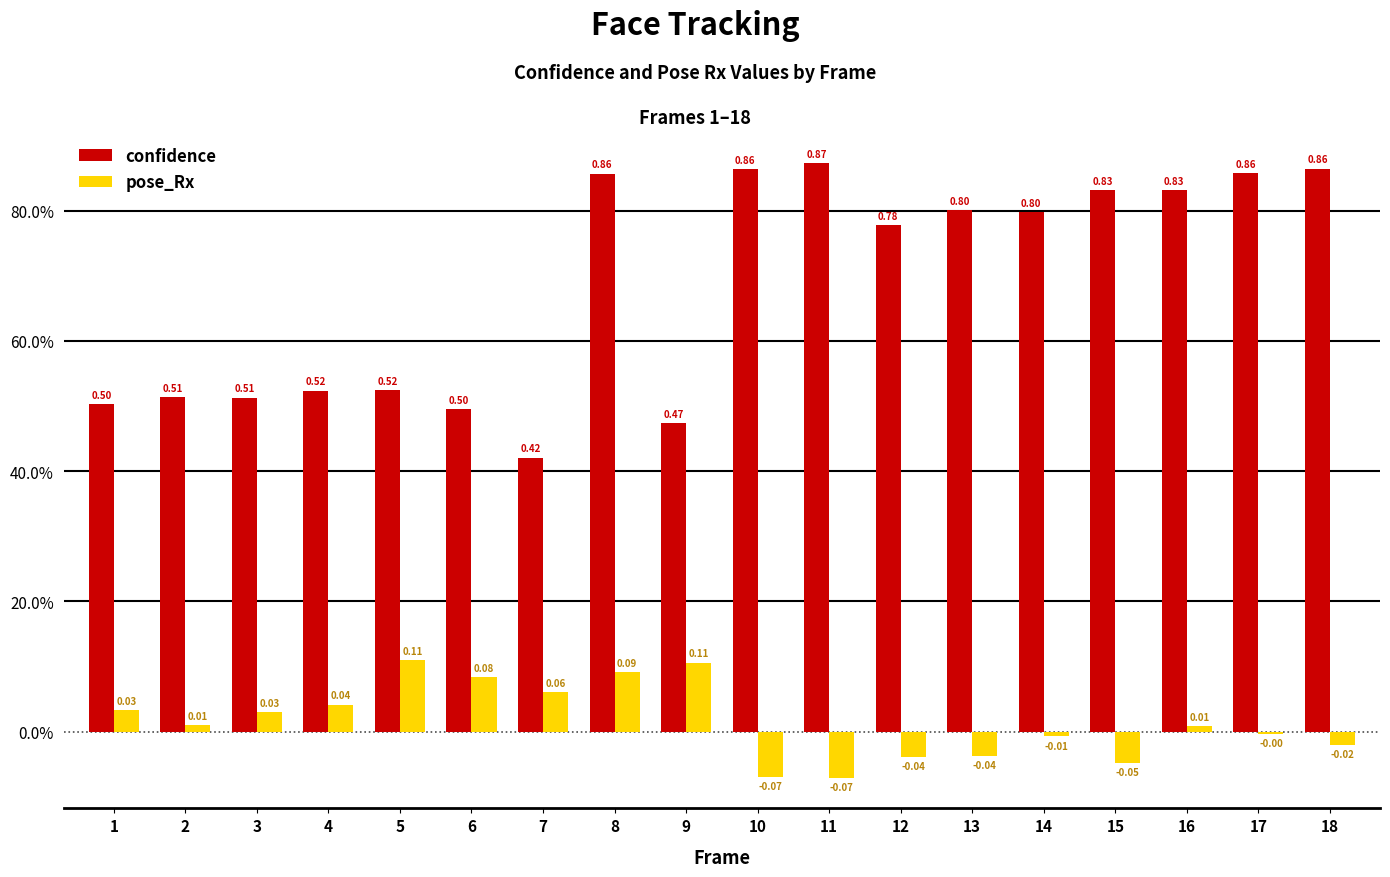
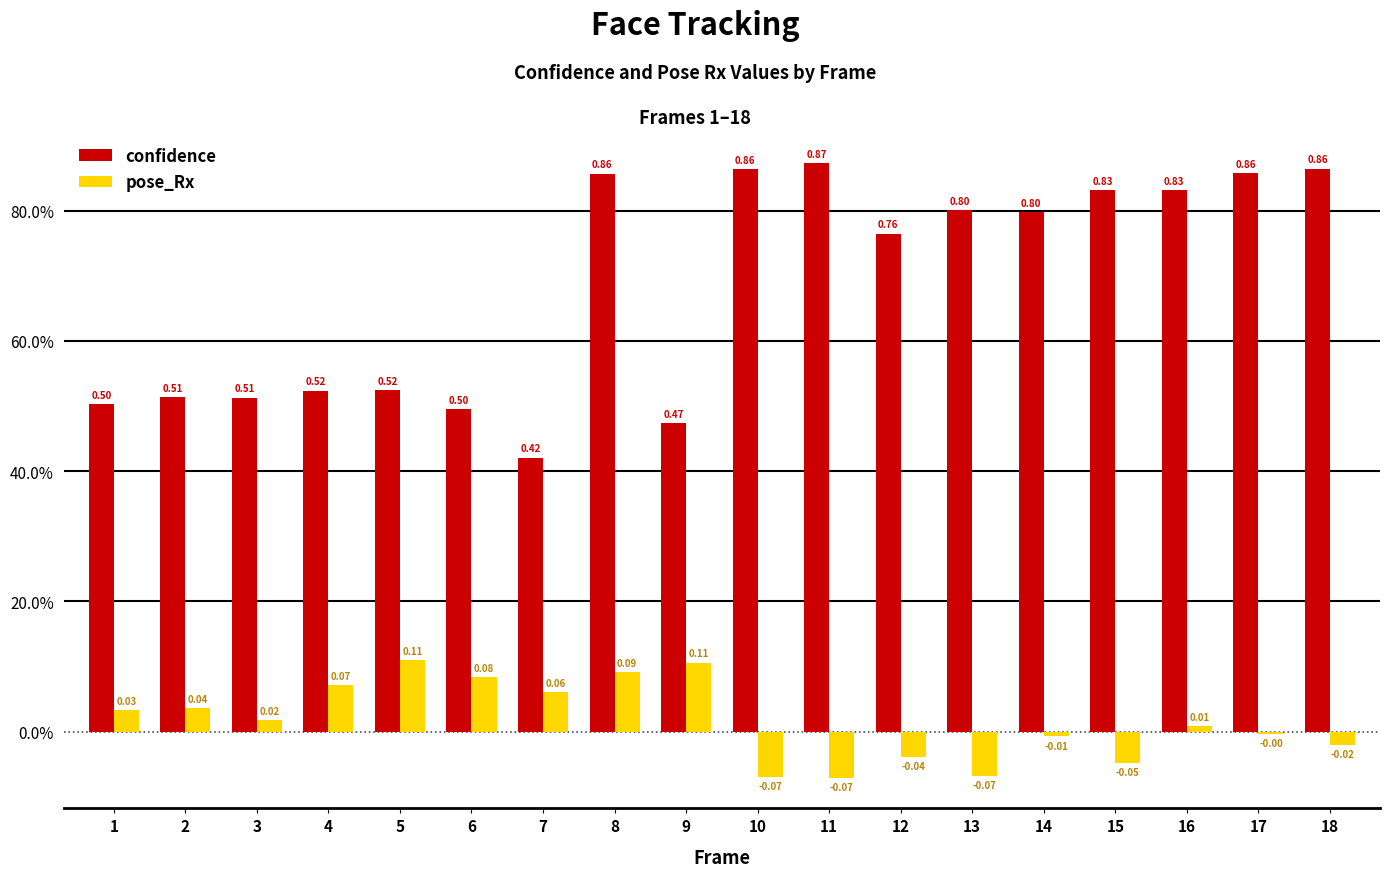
  {
    "confidence": {
      "1": 0.50,
      "2": 0.51,
      "3": 0.51,
      "4": 0.52,
      "5": 0.52,
      "6": 0.50,
      "7": 0.42,
      "8": 0.86,
      "9": 0.47,
      "10": 0.86,
      "11": 0.87,
-     "12": 0.78,
+     "12": 0.76,
      "13": 0.80,
      "14": 0.80,
      "15": 0.83,
      "16": 0.83,
      "17": 0.86,
      "18": 0.86
    },
    "pose_Rx": {
      "1": 0.03,
-     "2": 0.01,
-     "3": 0.03,
-     "4": 0.04,
+     "2": 0.04,
+     "3": 0.02,
+     "4": 0.07,
      "5": 0.11,
      "6": 0.08,
      "7": 0.06,
      "8": 0.09,
      "9": 0.11,
      "10": -0.07,
      "11": -0.07,
      "12": -0.04,
-     "13": -0.04,
+     "13": -0.07,
      "14": -0.01,
      "15": -0.05,
      "16": 0.01,
      "17": -0.00,
      "18": -0.02
    }
  }
